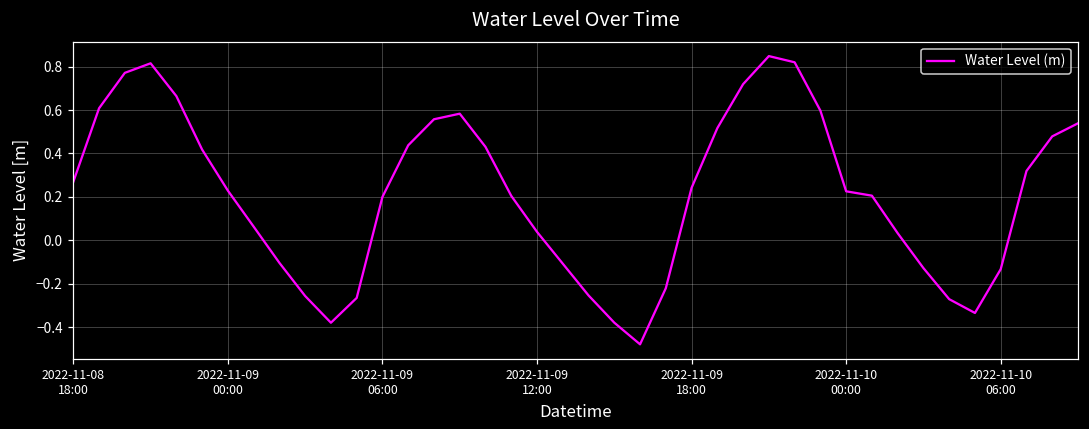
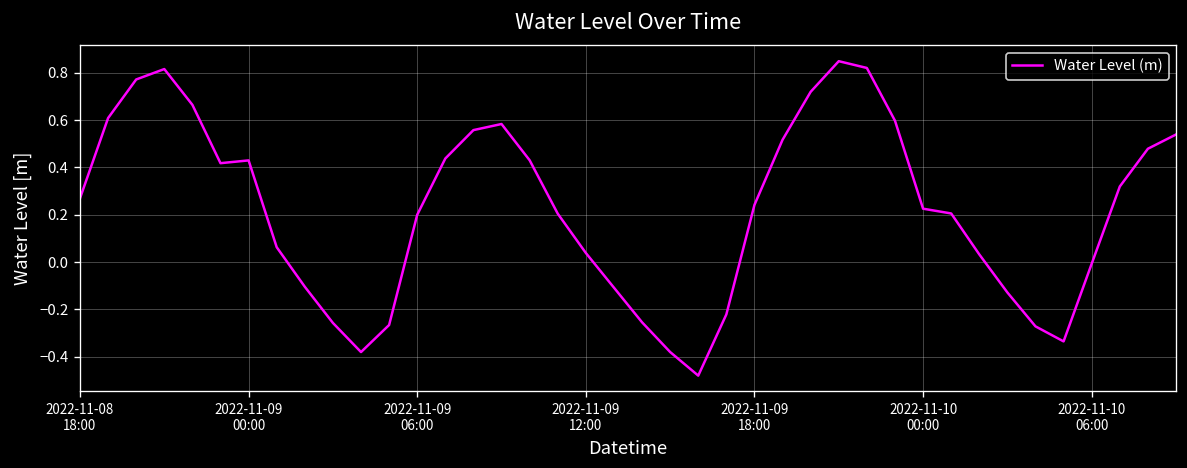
  {
    "2022-11-08 18:00": 0.27,
-   "2022-11-09 00:00": 0.23,
+   "2022-11-09 00:00": 0.43,
    "2022-11-09 06:00": 0.20,
    "2022-11-09 12:00": 0.04,
    "2022-11-09 18:00": 0.24,
    "2022-11-10 00:00": 0.23,
-   "2022-11-10 06:00": -0.13
+   "2022-11-10 06:00": -0.01
  }
